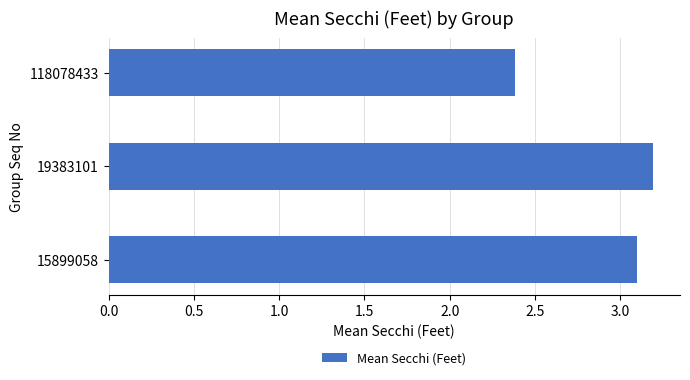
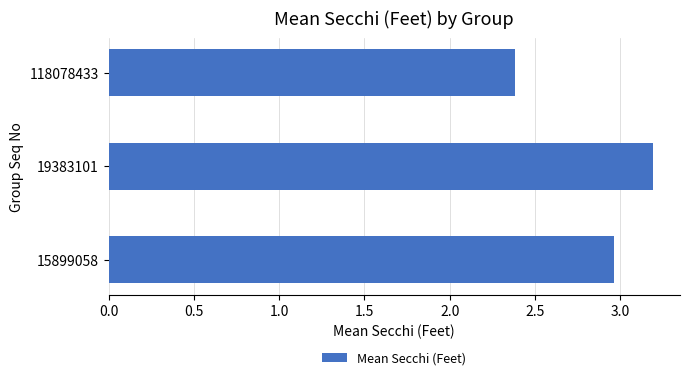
  {
    "118078433": 2.38,
    "19383101": 3.19,
-   "15899058": 3.10
+   "15899058": 2.96
  }
